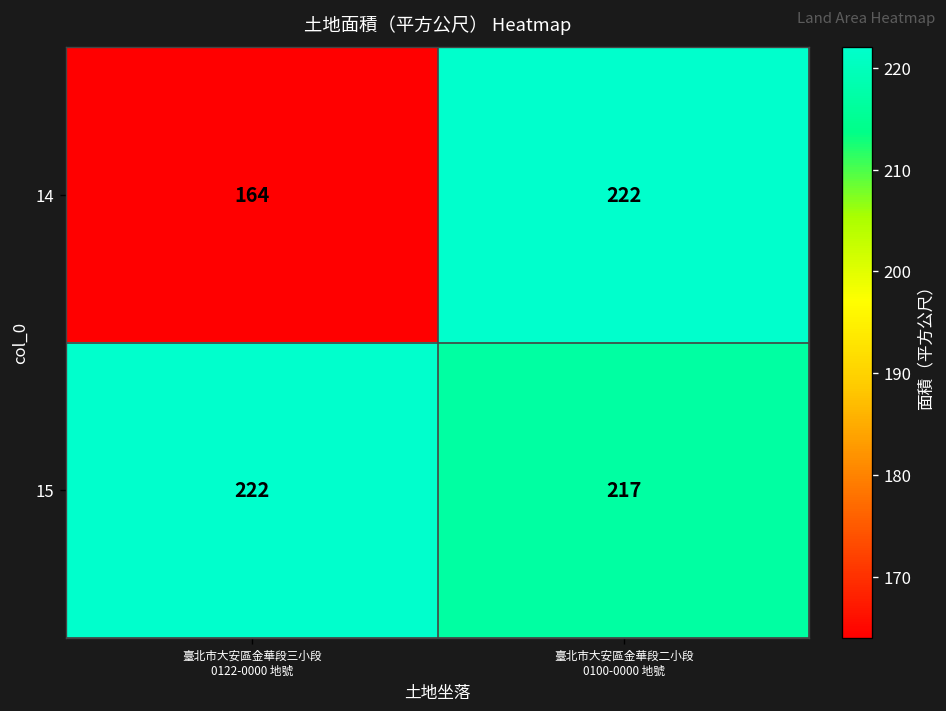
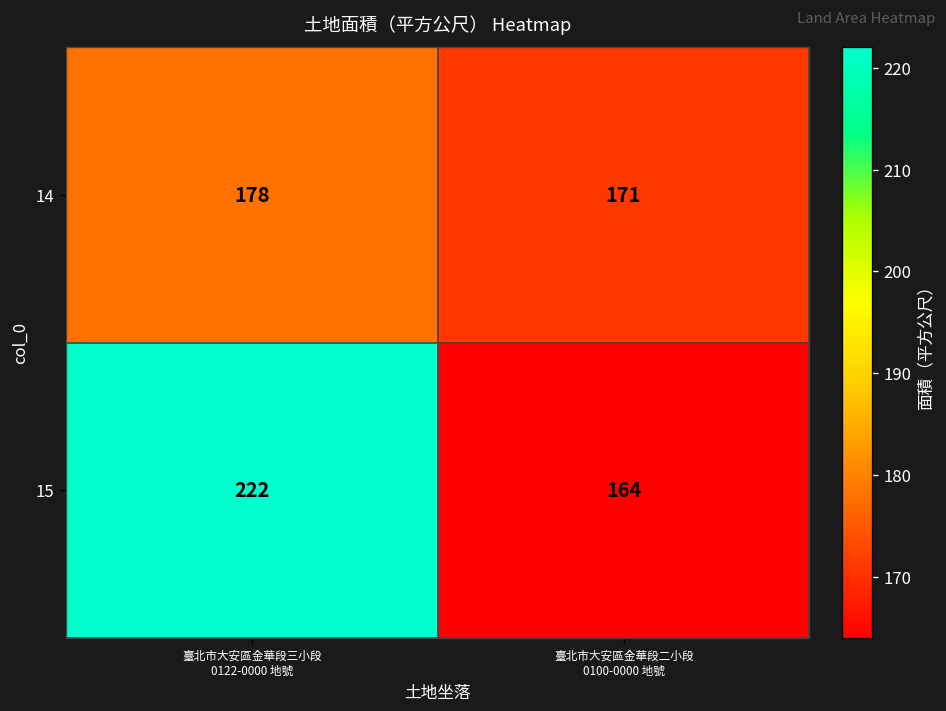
  {
    "14": {
-     "臺北市大安區金華段三小段 0122-0000 地號": 164,
-     "臺北市大安區金華段二小段 0100-0000 地號": 222
+     "臺北市大安區金華段三小段 0122-0000 地號": 178,
+     "臺北市大安區金華段二小段 0100-0000 地號": 171
    },
    "15": {
      "臺北市大安區金華段三小段 0122-0000 地號": 222,
-     "臺北市大安區金華段二小段 0100-0000 地號": 217
+     "臺北市大安區金華段二小段 0100-0000 地號": 164
    }
  }
